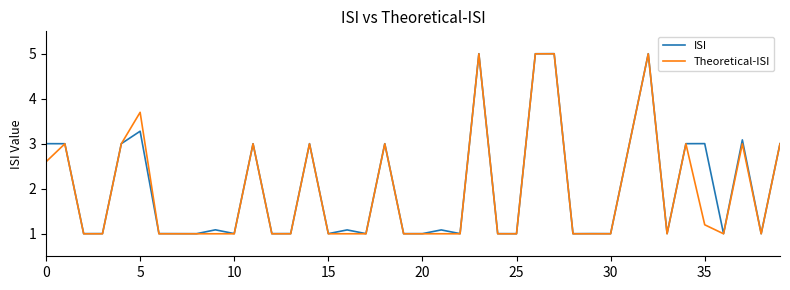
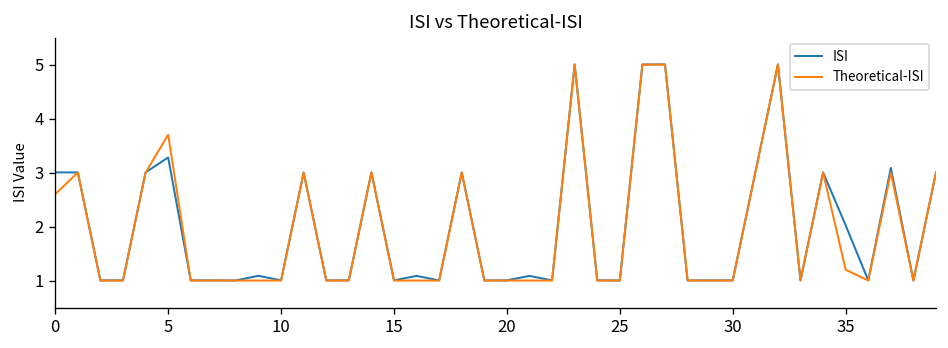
  {
    "ISI": {
      "0": 3.0,
      "5": 3.3,
-     "35": 3.0
+     "35": 2.0
    },
    "Theoretical-ISI": {
      "0": 2.6,
      "5": 3.7,
      "35": 1.2
    }
  }
